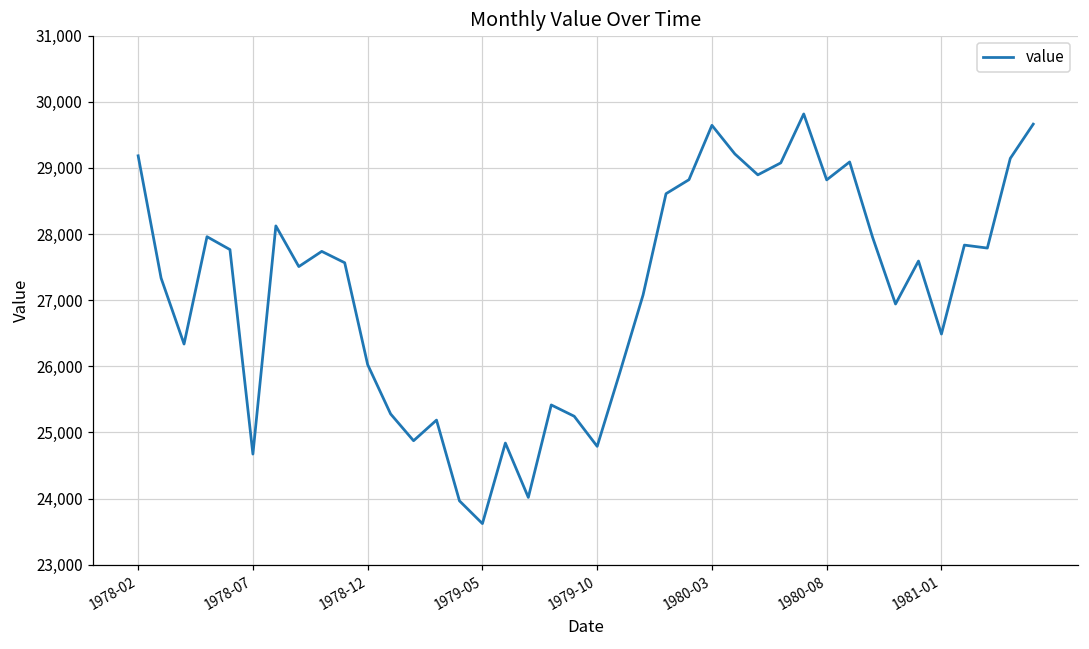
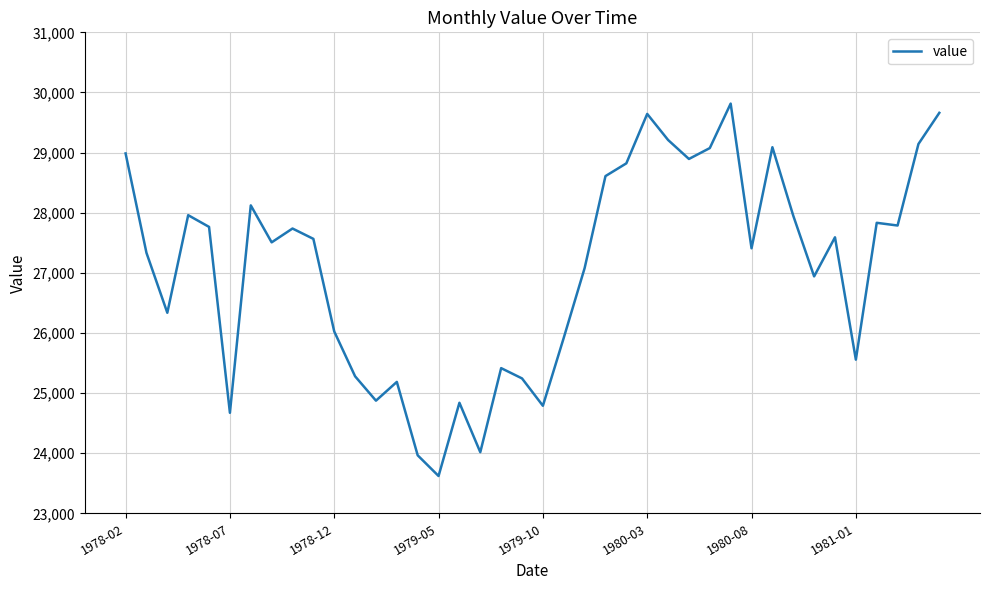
  {
-   "1978-02": "29,200",
+   "1978-02": "29,000",
    "1978-07": "24,700",
    "1978-12": "26,000",
    "1979-05": "23,600",
    "1979-10": "24,800",
    "1980-03": "29,600",
-   "1980-08": "28,800",
-   "1981-01": "26,500"
+   "1980-08": "27,400",
+   "1981-01": "25,600"
  }
